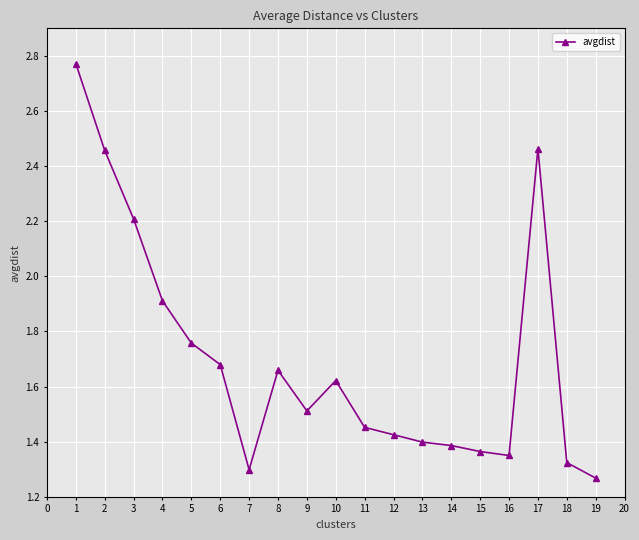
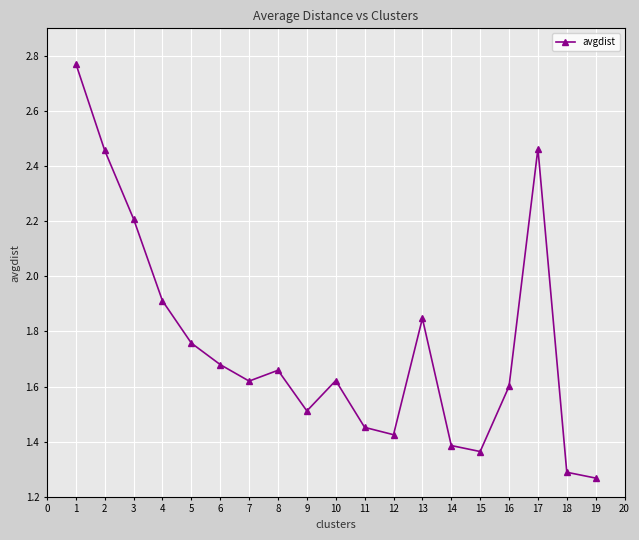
  {
    "1": 2.77,
    "2": 2.46,
    "3": 2.21,
    "4": 1.91,
    "5": 1.76,
    "6": 1.68,
-   "7": 1.30,
+   "7": 1.62,
    "8": 1.66,
    "9": 1.51,
    "10": 1.62,
    "11": 1.45,
    "12": 1.43,
-   "13": 1.40,
+   "13": 1.85,
    "14": 1.39,
    "15": 1.36,
-   "16": 1.35,
+   "16": 1.60,
    "17": 2.46,
-   "18": 1.32,
+   "18": 1.29,
    "19": 1.27
  }
